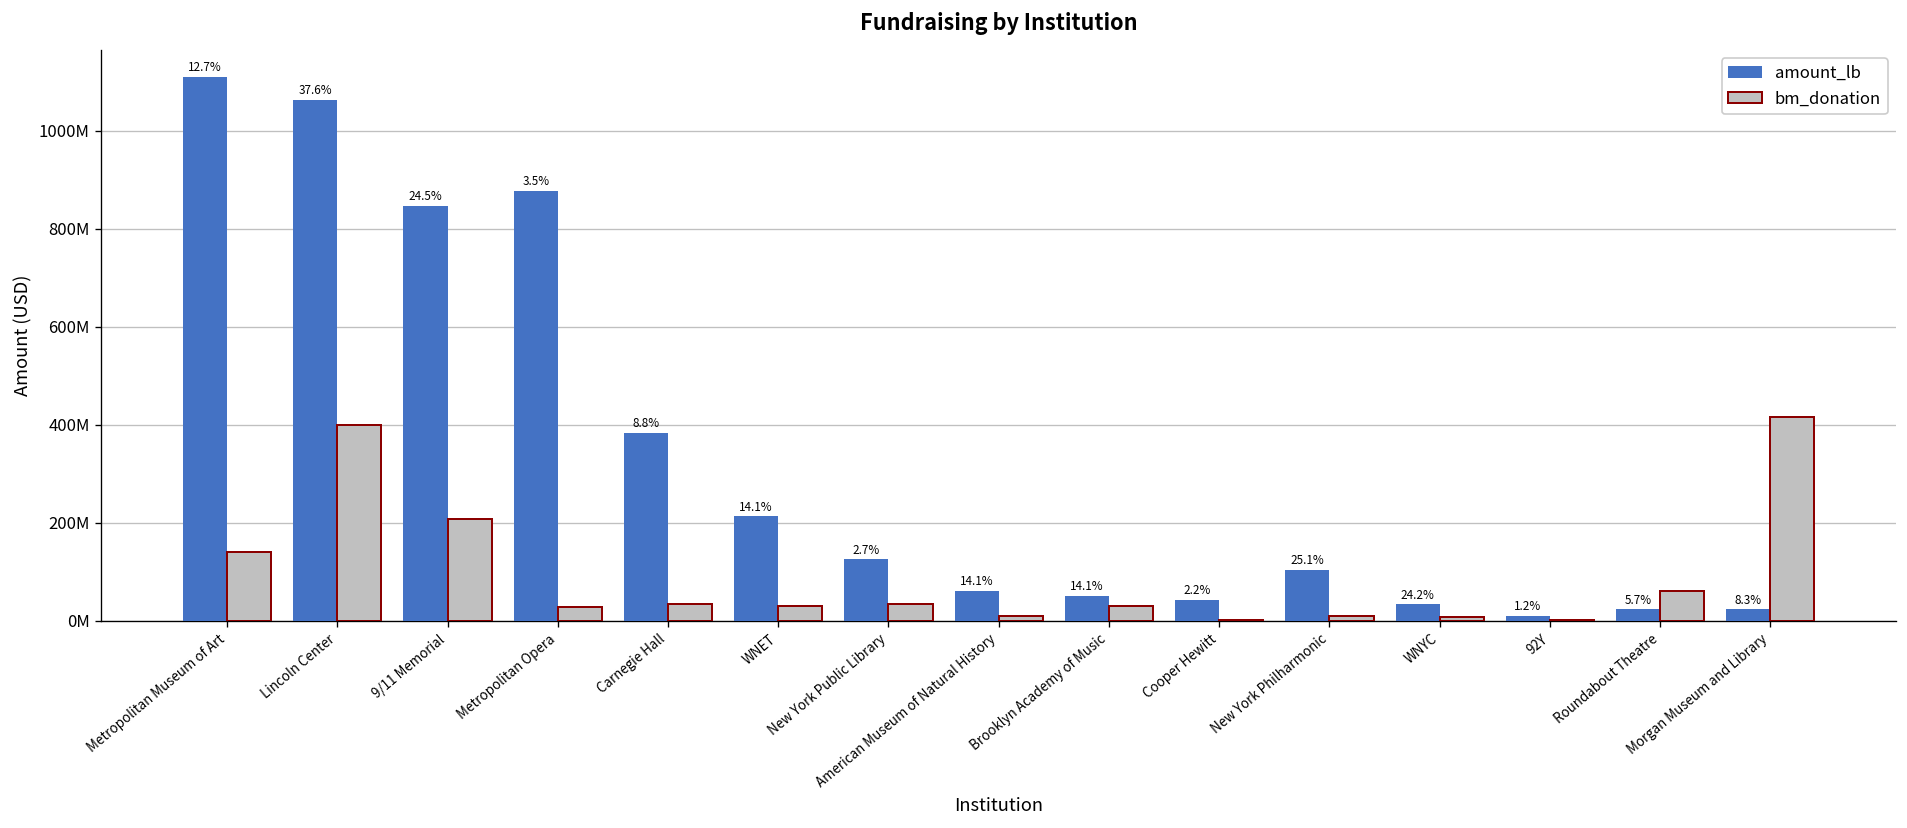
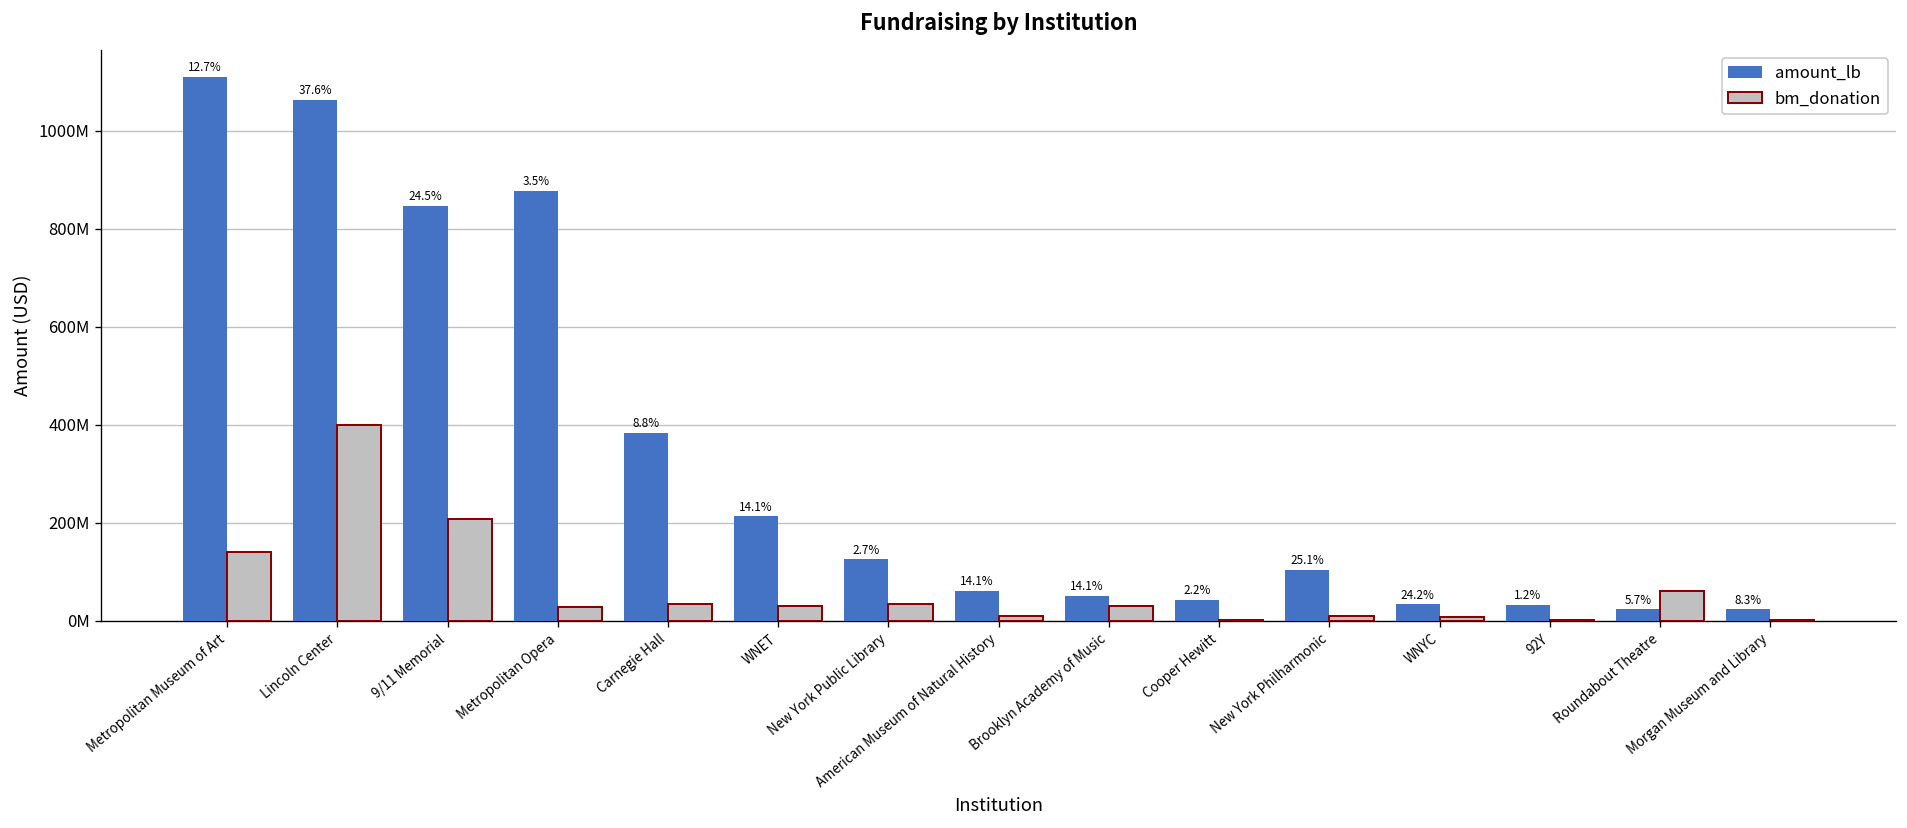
  {
    "amount_lb": {
-     "92Y": 10000000
+     "92Y": 30000000
    },
    "bm_donation": {
      "Metropolitan Museum of Art": 140000000,
      "Lincoln Center": 400000000,
      "9/11 Memorial": 210000000,
      "Metropolitan Opera": 30000000,
      "Carnegie Hall": 30000000,
      "WNET": 30000000,
      "New York Public Library": 30000000,
      "American Museum of Natural History": 10000000,
      "Brooklyn Academy of Music": 30000000,
      "New York Philharmonic": 10000000,
      "WNYC": 10000000,
      "Roundabout Theatre": 60000000,
-     "Morgan Museum and Library": 420000000
+     "Morgan Museum and Library": 0
    }
  }
